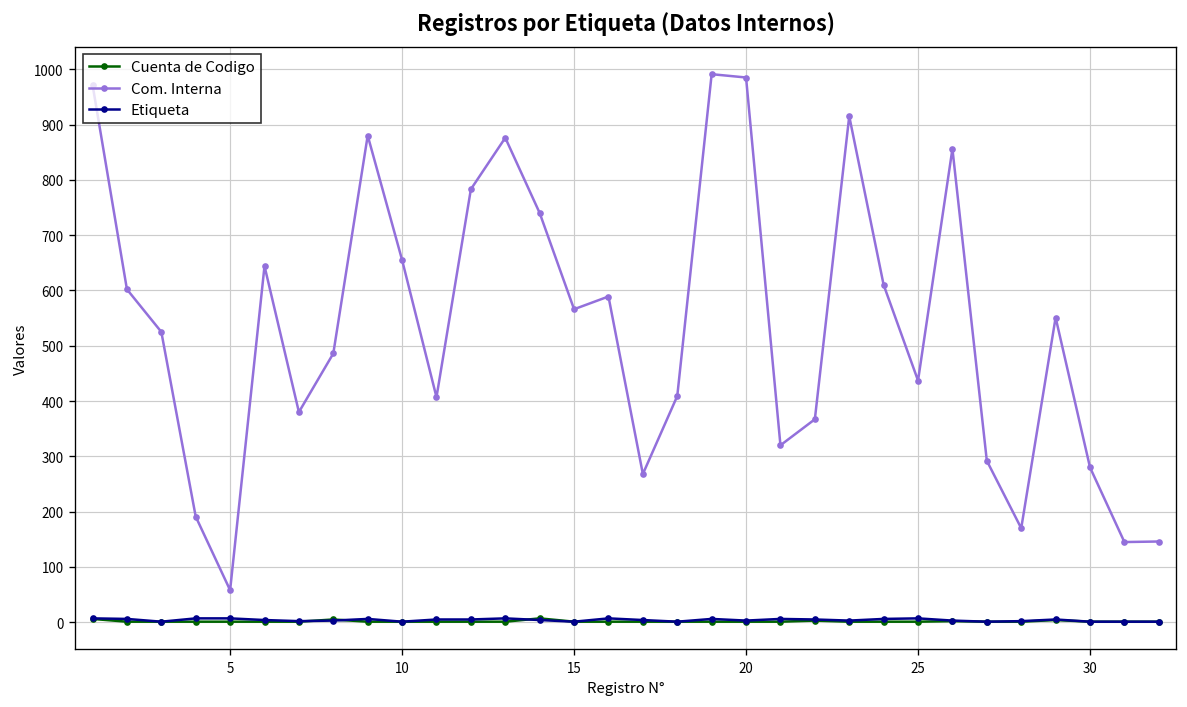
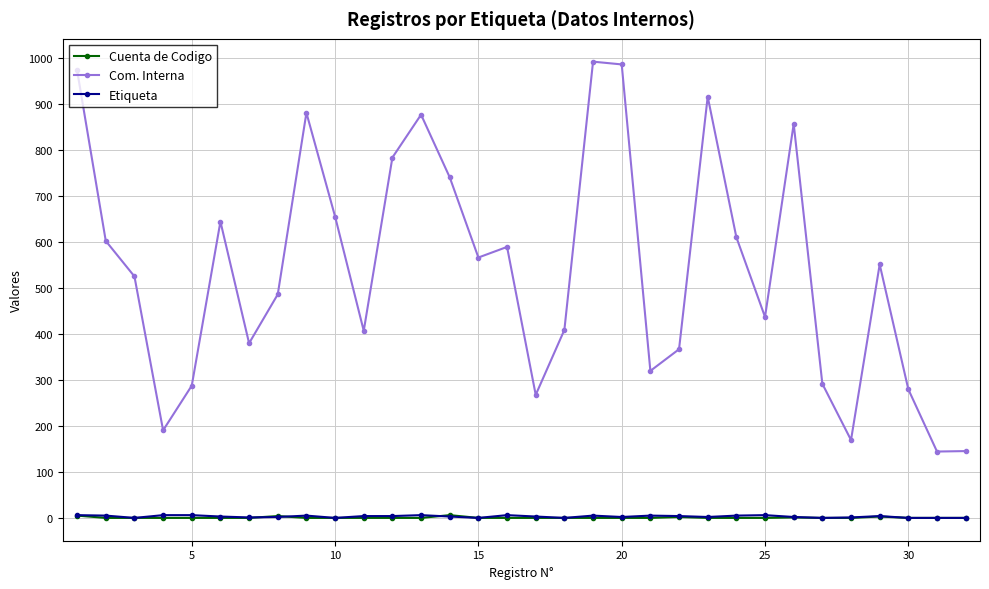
  {
    "Cuenta de Codigo": {
      "5": 0,
      "25": 0
    },
    "Com. Interna": {
-     "5": 60,
+     "5": 290,
      "10": 660,
      "15": 570,
      "20": 990,
      "25": 440,
      "30": 280
    },
    "Etiqueta": {
      "5": 10,
      "25": 10
    }
  }
